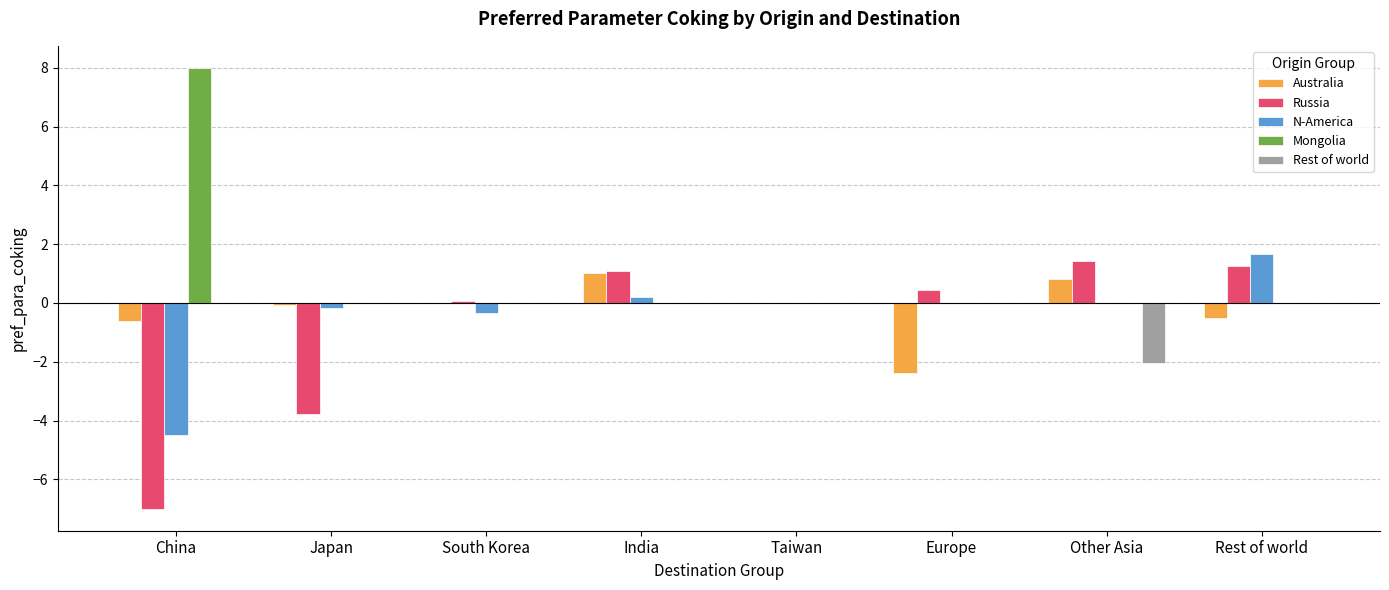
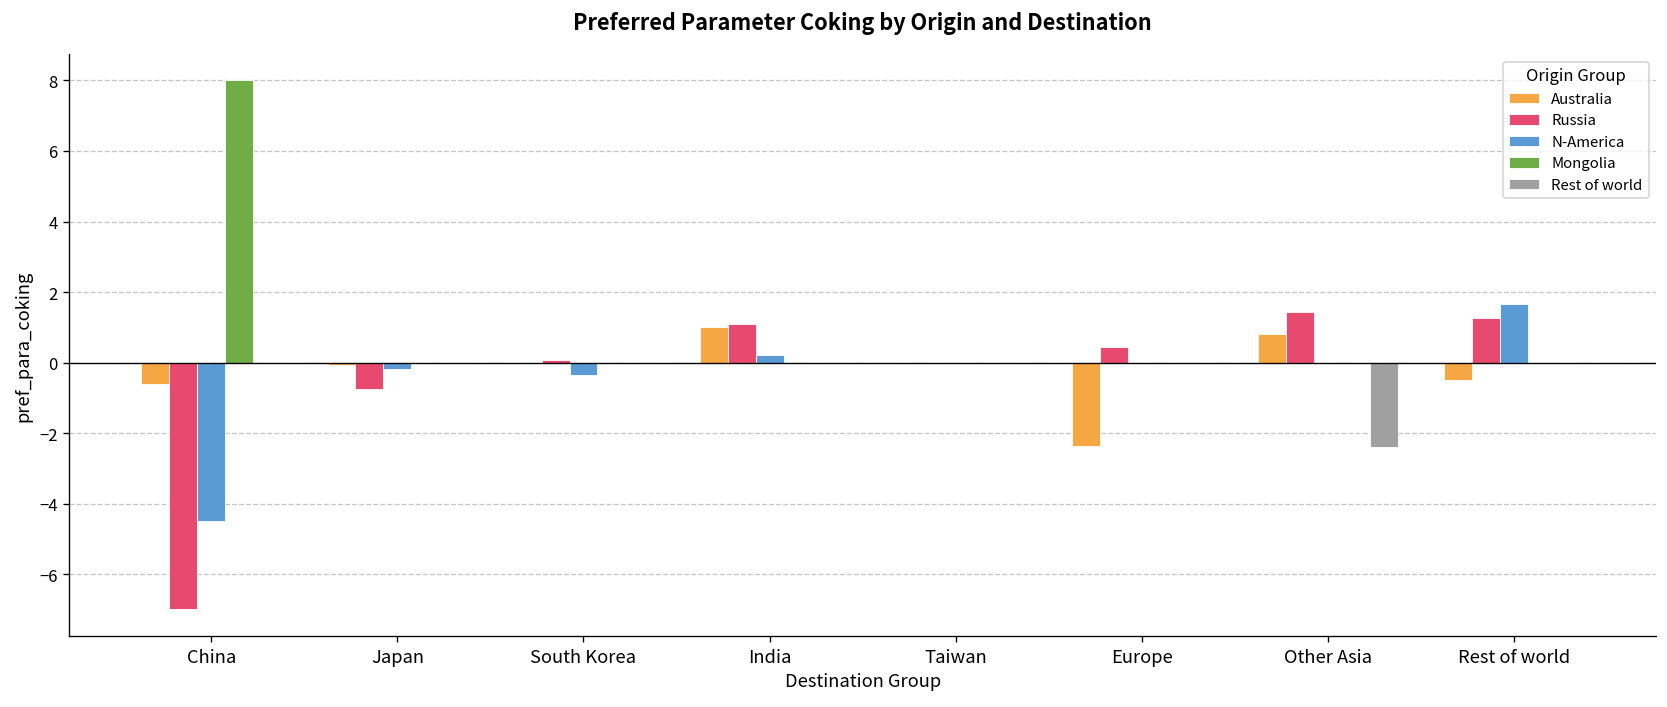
  {
    "Australia": {
      "China": -0.6,
      "South Korea": 0.0,
      "India": 1.0,
      "Taiwan": 0.0,
      "Europe": -2.4,
      "Other Asia": 0.8,
      "Rest of world": -0.5
    },
    "Russia": {
      "China": -7.0,
-     "Japan": -3.8,
+     "Japan": -0.8,
      "India": 1.1,
      "Taiwan": 0.0,
      "Europe": 0.4,
      "Other Asia": 1.4,
      "Rest of world": 1.3
    },
    "N-America": {
      "China": -4.5,
      "Japan": -0.2,
      "South Korea": -0.4,
      "India": 0.2,
      "Taiwan": 0.0,
      "Europe": 0.0,
      "Other Asia": 0.0,
      "Rest of world": 1.7
    },
    "Mongolia": {
      "China": 8.0,
      "Japan": 0.0,
      "South Korea": 0.0,
      "India": 0.0,
      "Taiwan": 0.0,
      "Europe": 0.0,
      "Other Asia": 0.0,
      "Rest of world": 0.0
    },
    "Rest of world": {
      "China": 0.0,
      "Japan": 0.0,
      "South Korea": 0.0,
      "India": 0.0,
      "Taiwan": 0.0,
      "Europe": 0.0,
-     "Other Asia": -2.0,
+     "Other Asia": -2.4,
      "Rest of world": 0.0
    }
  }
